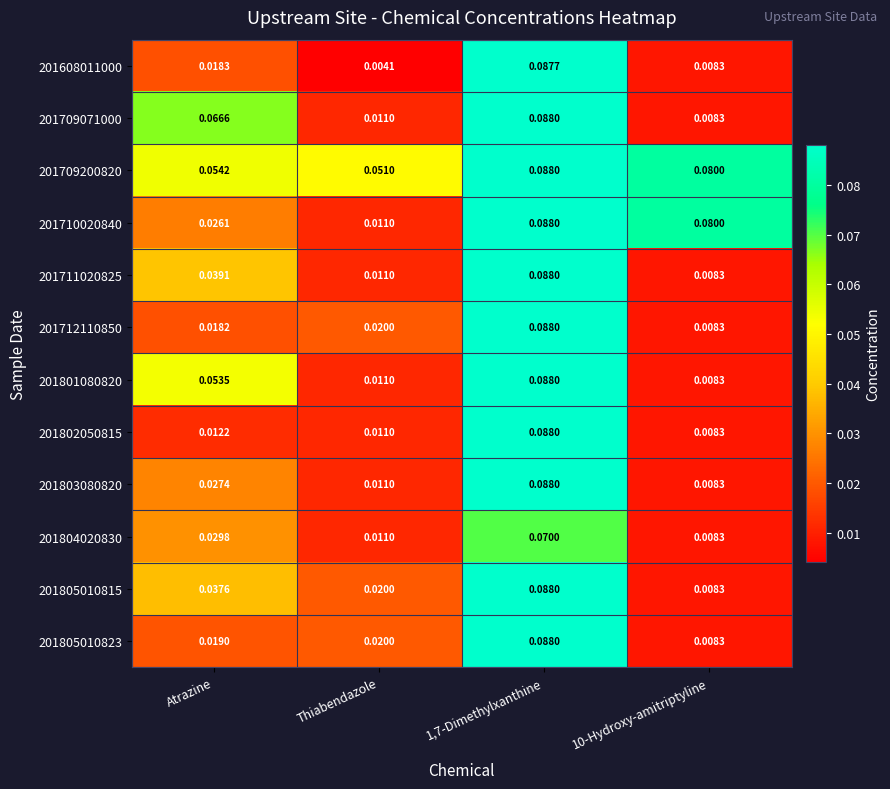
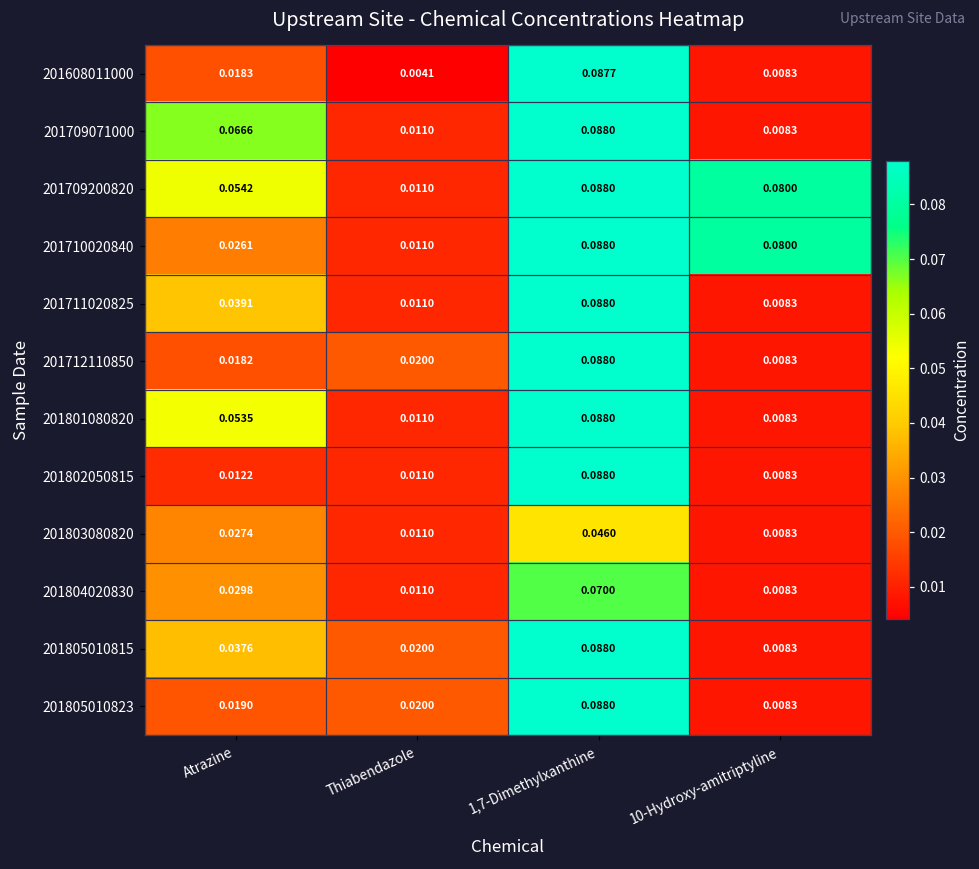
  {
    "201608011000": {
      "Atrazine": 0.0183,
      "Thiabendazole": 0.0041,
      "1,7-Dimethylxanthine": 0.0877,
      "10-Hydroxy-amitriptyline": 0.0083
    },
    "201709071000": {
      "Atrazine": 0.0666,
      "Thiabendazole": 0.0110,
      "1,7-Dimethylxanthine": 0.0880,
      "10-Hydroxy-amitriptyline": 0.0083
    },
    "201709200820": {
      "Atrazine": 0.0542,
-     "Thiabendazole": 0.0510,
+     "Thiabendazole": 0.0110,
      "1,7-Dimethylxanthine": 0.0880,
      "10-Hydroxy-amitriptyline": 0.0800
    },
    "201710020840": {
      "Atrazine": 0.0261,
      "Thiabendazole": 0.0110,
      "1,7-Dimethylxanthine": 0.0880,
      "10-Hydroxy-amitriptyline": 0.0800
    },
    "201711020825": {
      "Atrazine": 0.0391,
      "Thiabendazole": 0.0110,
      "1,7-Dimethylxanthine": 0.0880,
      "10-Hydroxy-amitriptyline": 0.0083
    },
    "201712110850": {
      "Atrazine": 0.0182,
      "Thiabendazole": 0.0200,
      "1,7-Dimethylxanthine": 0.0880,
      "10-Hydroxy-amitriptyline": 0.0083
    },
    "201801080820": {
      "Atrazine": 0.0535,
      "Thiabendazole": 0.0110,
      "1,7-Dimethylxanthine": 0.0880,
      "10-Hydroxy-amitriptyline": 0.0083
    },
    "201802050815": {
      "Atrazine": 0.0122,
      "Thiabendazole": 0.0110,
      "1,7-Dimethylxanthine": 0.0880,
      "10-Hydroxy-amitriptyline": 0.0083
    },
    "201803080820": {
      "Atrazine": 0.0274,
      "Thiabendazole": 0.0110,
-     "1,7-Dimethylxanthine": 0.0880,
+     "1,7-Dimethylxanthine": 0.0460,
      "10-Hydroxy-amitriptyline": 0.0083
    },
    "201804020830": {
      "Atrazine": 0.0298,
      "Thiabendazole": 0.0110,
      "1,7-Dimethylxanthine": 0.0700,
      "10-Hydroxy-amitriptyline": 0.0083
    },
    "201805010815": {
      "Atrazine": 0.0376,
      "Thiabendazole": 0.0200,
      "1,7-Dimethylxanthine": 0.0880,
      "10-Hydroxy-amitriptyline": 0.0083
    },
    "201805010823": {
      "Atrazine": 0.0190,
      "Thiabendazole": 0.0200,
      "1,7-Dimethylxanthine": 0.0880,
      "10-Hydroxy-amitriptyline": 0.0083
    }
  }
